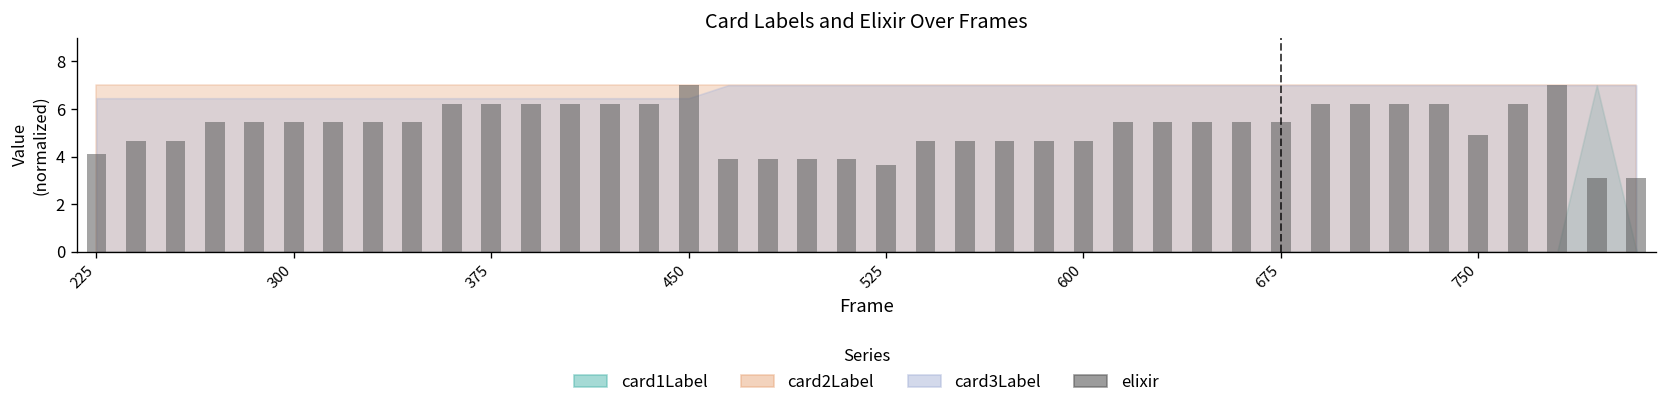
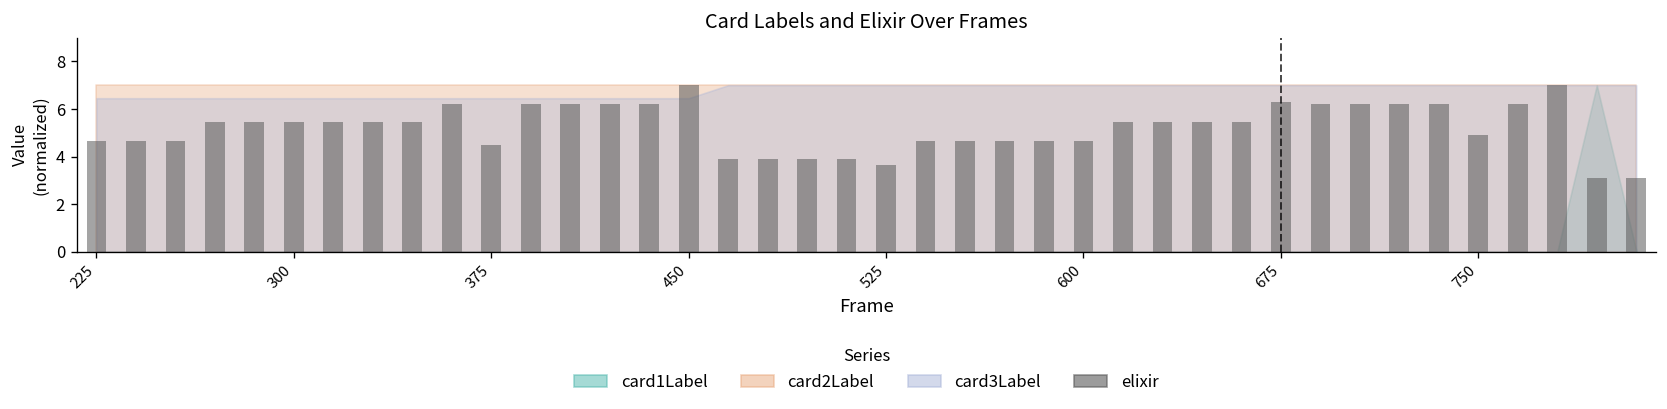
  {
    "elixir": {
-     "225": 4.1,
+     "225": 4.7,
      "300": 5.4,
-     "375": 6.2,
+     "375": 4.5,
      "450": 7.0,
      "525": 3.7,
      "600": 4.7,
-     "675": 5.4,
+     "675": 6.3,
      "750": 4.9
    }
  }
